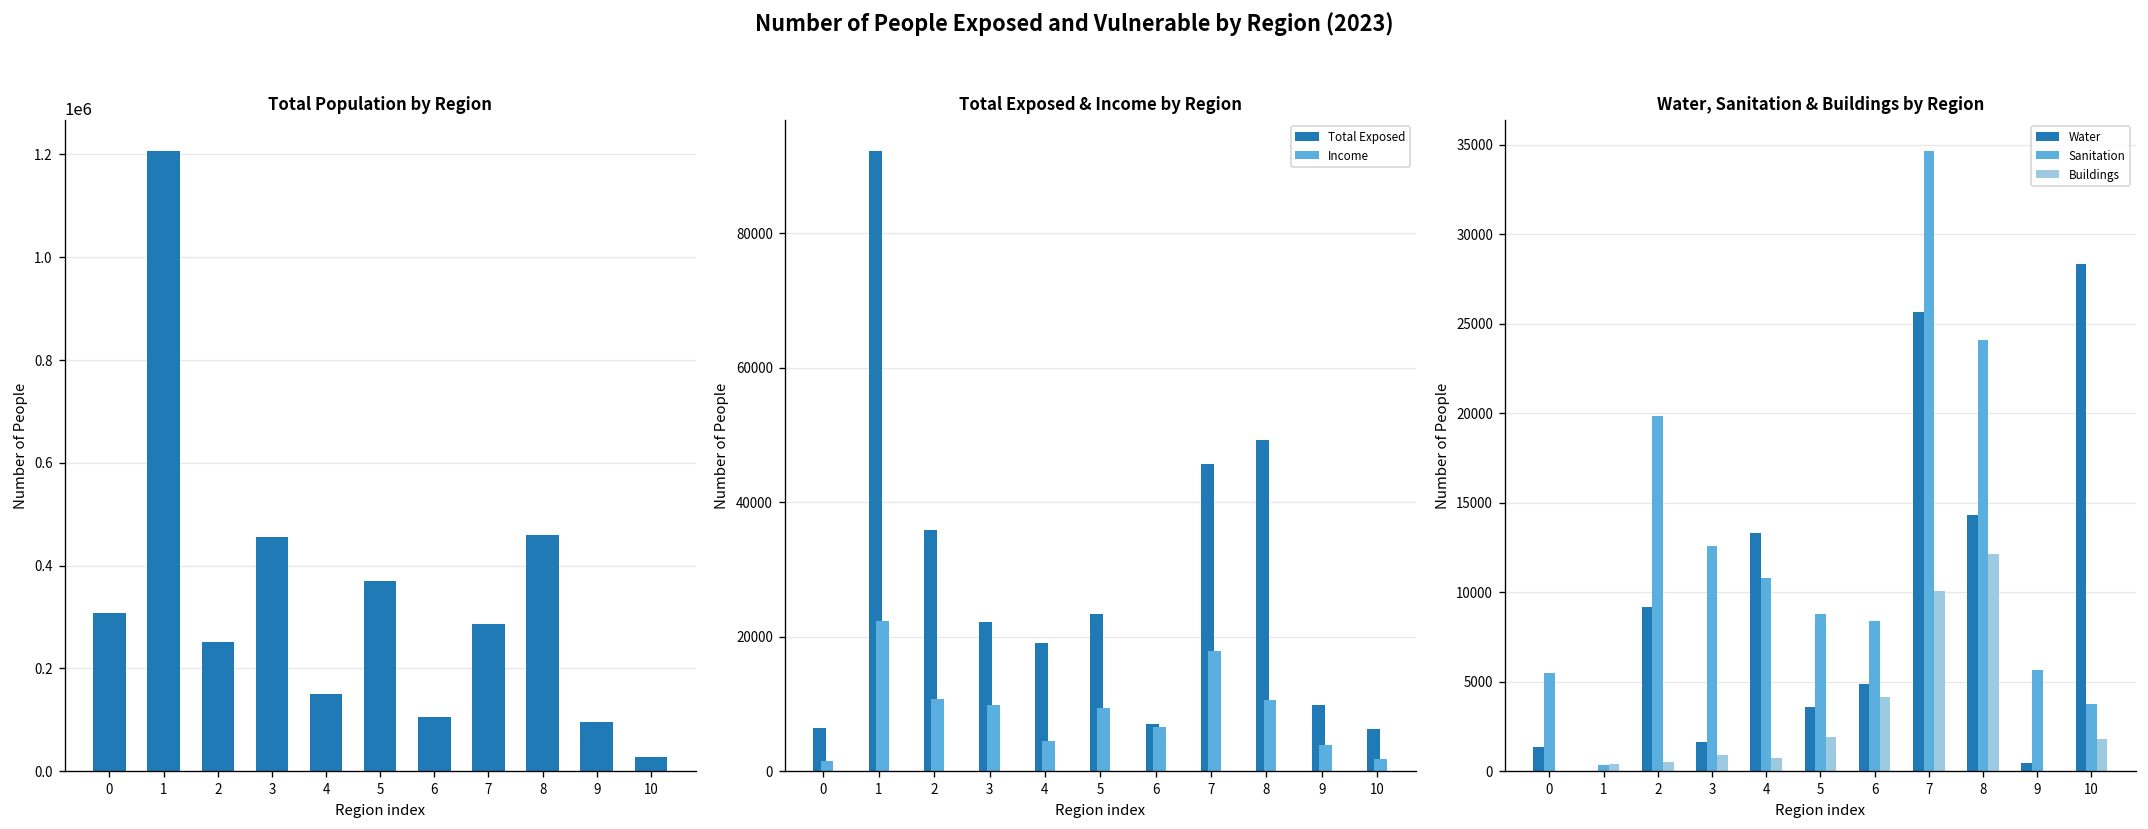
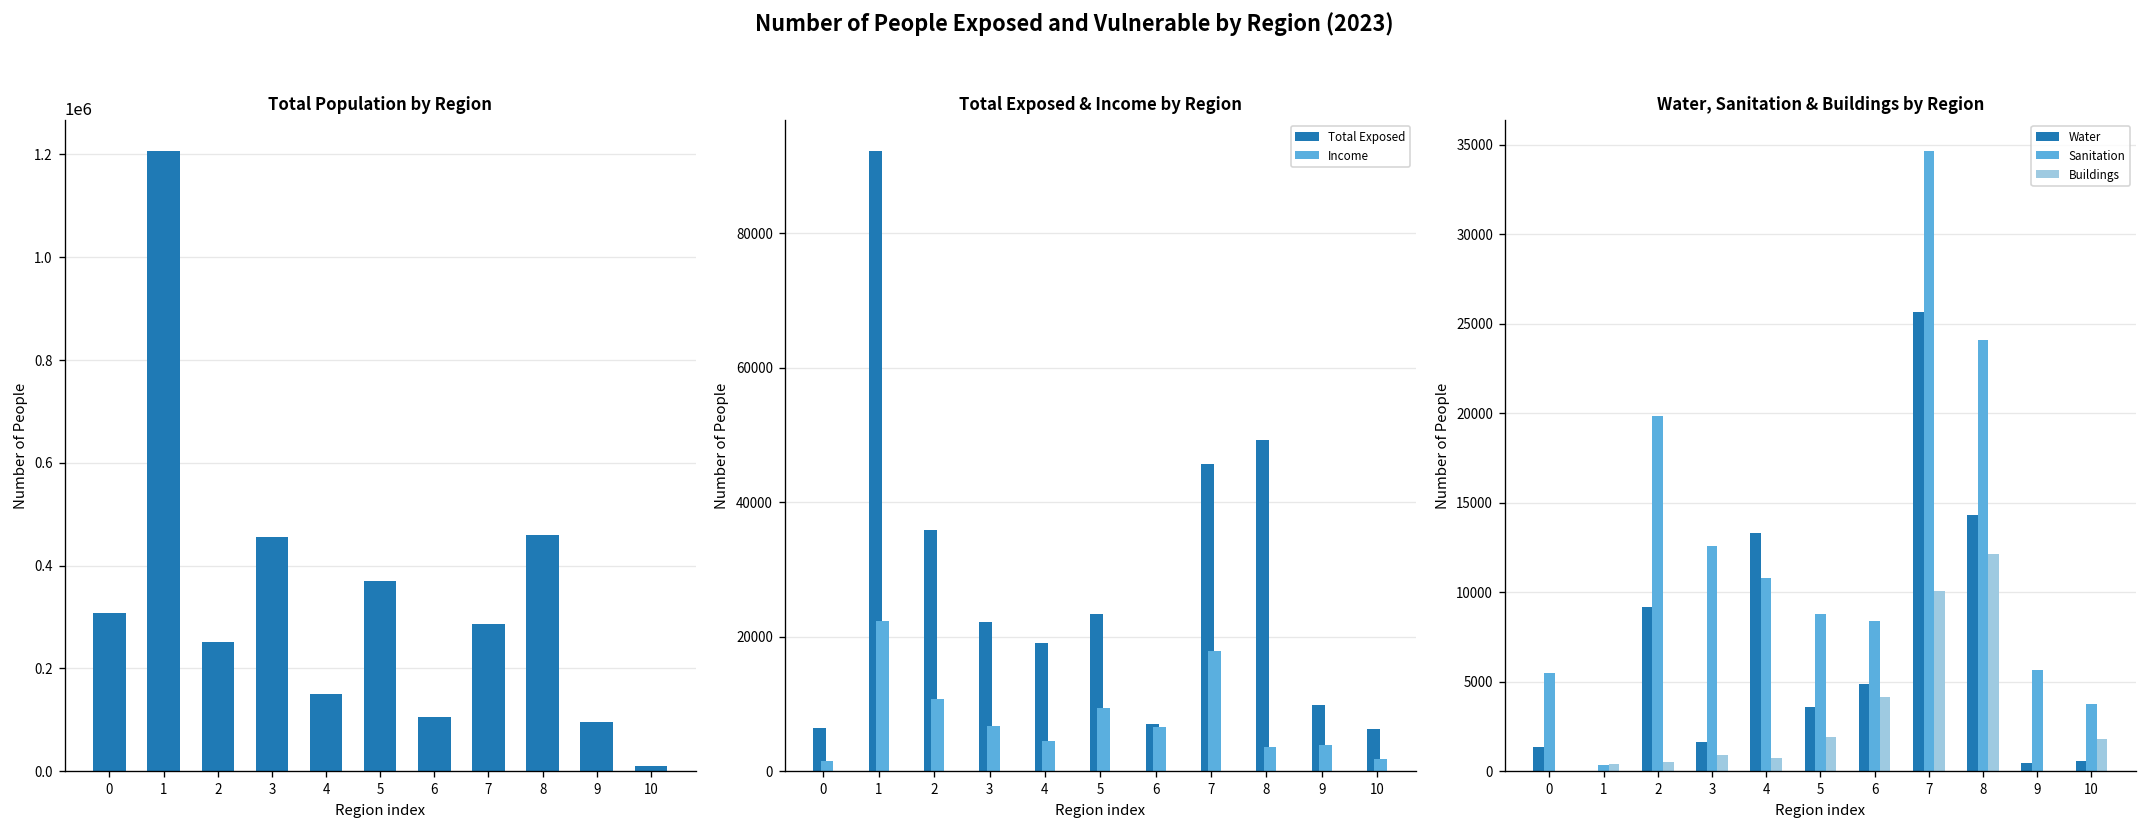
  {
    "Total Population by Region": {
      "0": 310000,
      "1": 1210000,
      "2": 250000,
      "3": 450000,
      "4": 150000,
      "5": 370000,
      "6": 100000,
      "7": 290000,
      "8": 460000,
      "9": 100000,
-     "10": 30000
+     "10": 10000
    },
    "Total Exposed & Income by Region": {
      "Total Exposed": {
        "0": 6000,
        "1": 92000,
        "2": 36000,
        "3": 22000,
        "4": 19000,
        "5": 23000,
        "6": 7000,
        "7": 46000,
        "8": 49000,
        "9": 10000,
        "10": 6000
      },
      "Income": {
        "0": 1000,
        "1": 22000,
        "2": 11000,
-       "3": 10000,
+       "3": 7000,
        "4": 5000,
        "5": 9000,
        "6": 7000,
        "7": 18000,
-       "8": 11000,
+       "8": 4000,
        "9": 4000,
        "10": 2000
      }
    },
    "Water, Sanitation & Buildings by Region": {
      "Water": {
        "0": 1300,
        "1": 0,
        "2": 9200,
        "3": 1600,
        "4": 13300,
        "5": 3600,
        "6": 4800,
        "7": 25700,
        "8": 14300,
        "9": 400,
-       "10": 28300
+       "10": 600
      },
      "Sanitation": {
        "0": 5500,
        "1": 400,
        "2": 19800,
        "3": 12500,
        "4": 10800,
        "5": 8800,
        "6": 8400,
        "7": 34600,
        "8": 24100,
        "9": 5600,
        "10": 3700
      },
      "Buildings": {
        "0": 0,
        "1": 400,
        "2": 500,
        "3": 900,
        "4": 700,
        "5": 1900,
        "6": 4100,
        "7": 10100,
        "8": 12100,
        "10": 1800
      }
    }
  }
